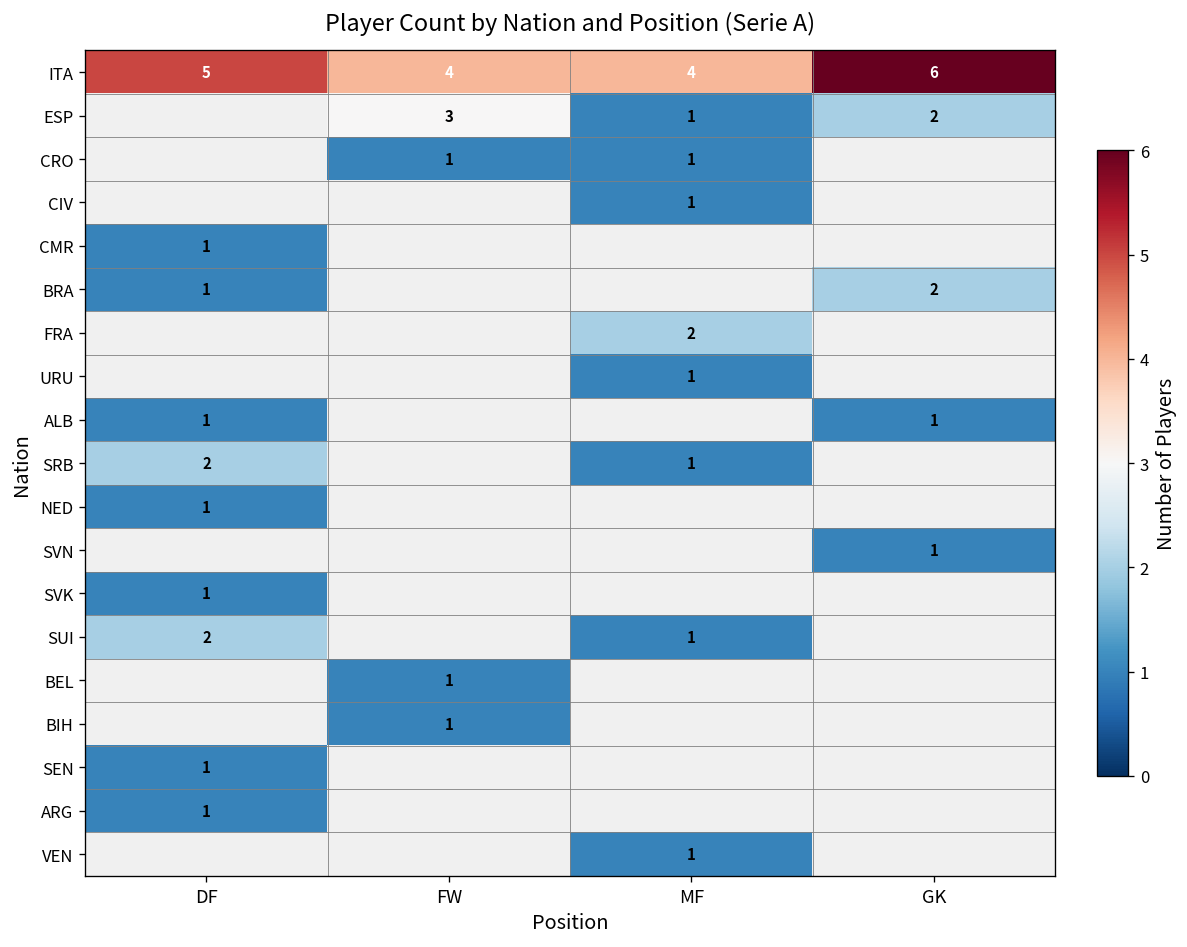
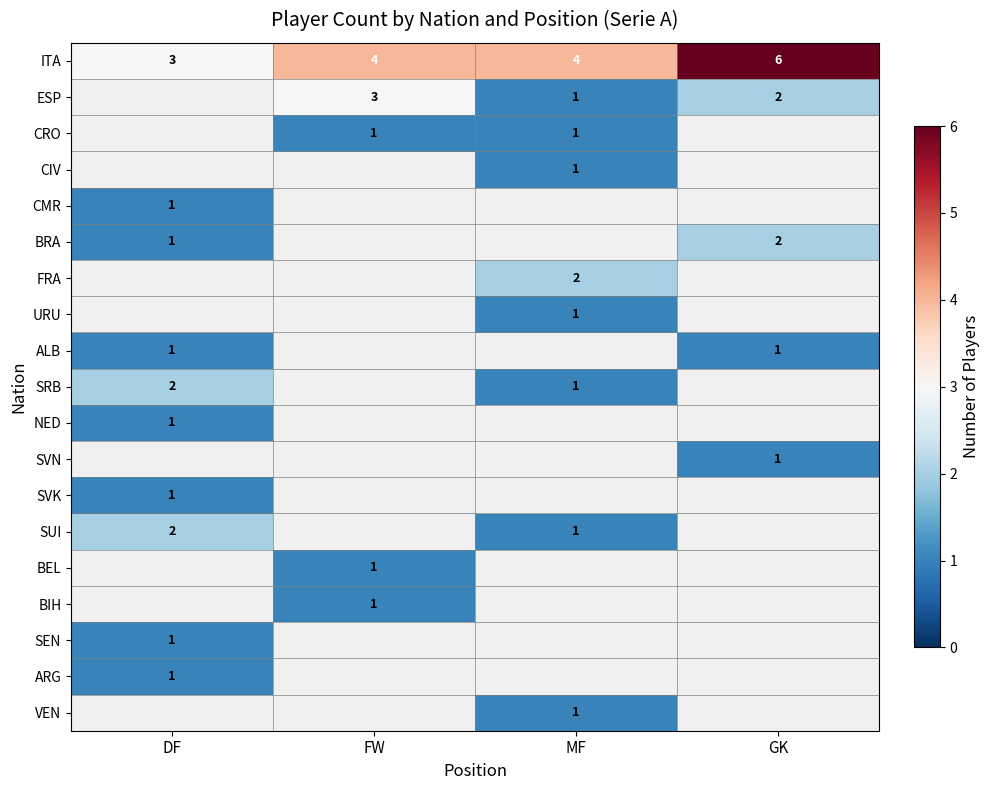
  {
    "ITA": {
-     "DF": 5,
+     "DF": 3,
      "FW": 4,
      "MF": 4,
      "GK": 6
    },
    "ESP": {
      "FW": 3,
      "MF": 1,
      "GK": 2
    },
    "CRO": {
      "FW": 1,
      "MF": 1
    },
    "CIV": {
      "MF": 1
    },
    "CMR": {
      "DF": 1
    },
    "BRA": {
      "DF": 1,
      "GK": 2
    },
    "FRA": {
      "MF": 2
    },
    "URU": {
      "MF": 1
    },
    "ALB": {
      "DF": 1,
      "GK": 1
    },
    "SRB": {
      "DF": 2,
      "MF": 1
    },
    "NED": {
      "DF": 1
    },
    "SVN": {
      "GK": 1
    },
    "SVK": {
      "DF": 1
    },
    "SUI": {
      "DF": 2,
      "MF": 1
    },
    "BEL": {
      "FW": 1
    },
    "BIH": {
      "FW": 1
    },
    "SEN": {
      "DF": 1
    },
    "ARG": {
      "DF": 1
    },
    "VEN": {
      "MF": 1
    }
  }
